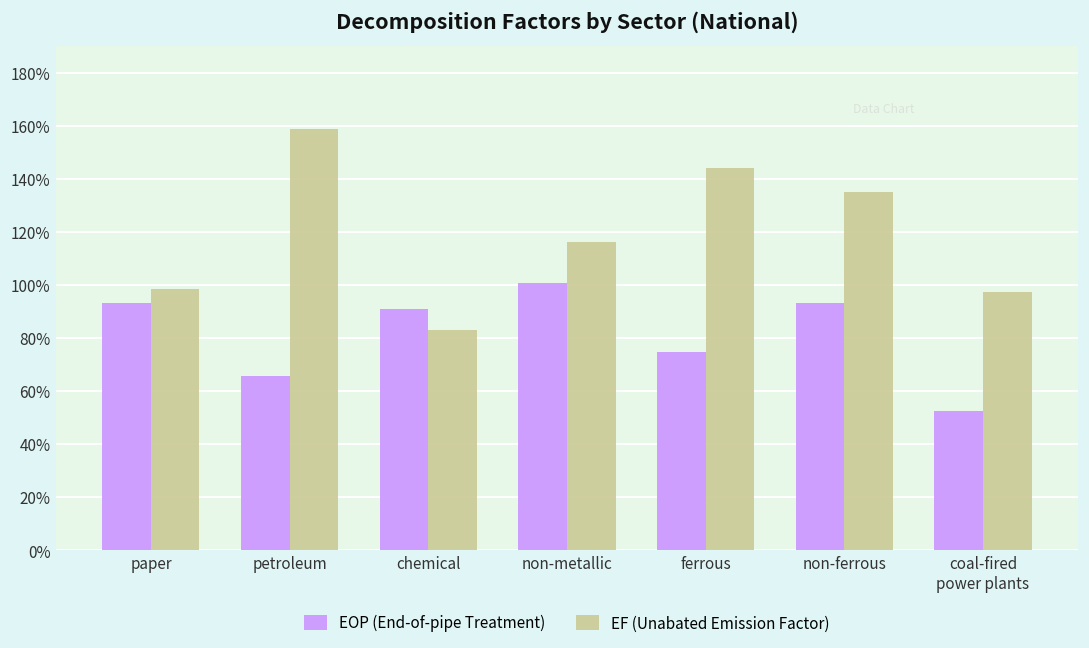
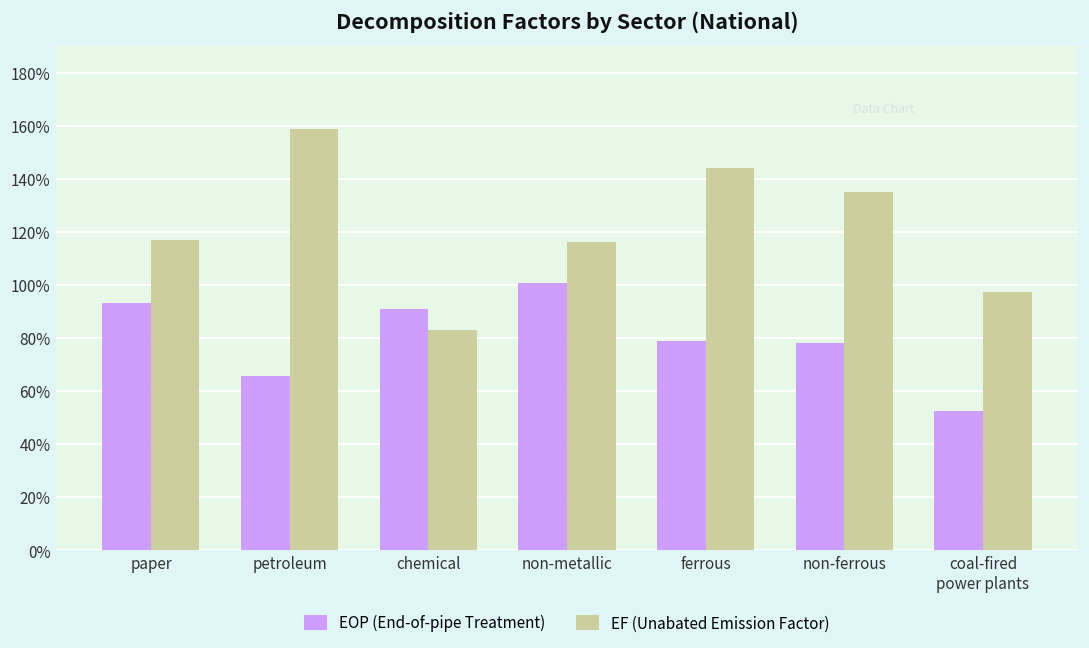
  {
    "EOP (End-of-pipe Treatment)": {
      "paper": "93%",
      "petroleum": "66%",
      "chemical": "91%",
      "non-metallic": "101%",
-     "ferrous": "75%",
-     "non-ferrous": "93%",
+     "ferrous": "79%",
+     "non-ferrous": "78%",
      "coal-fired power plants": "53%"
    },
    "EF (Unabated Emission Factor)": {
-     "paper": "98%",
+     "paper": "117%",
      "petroleum": "159%",
      "chemical": "83%",
      "non-metallic": "116%",
      "ferrous": "144%",
      "non-ferrous": "135%",
      "coal-fired power plants": "98%"
    }
  }
